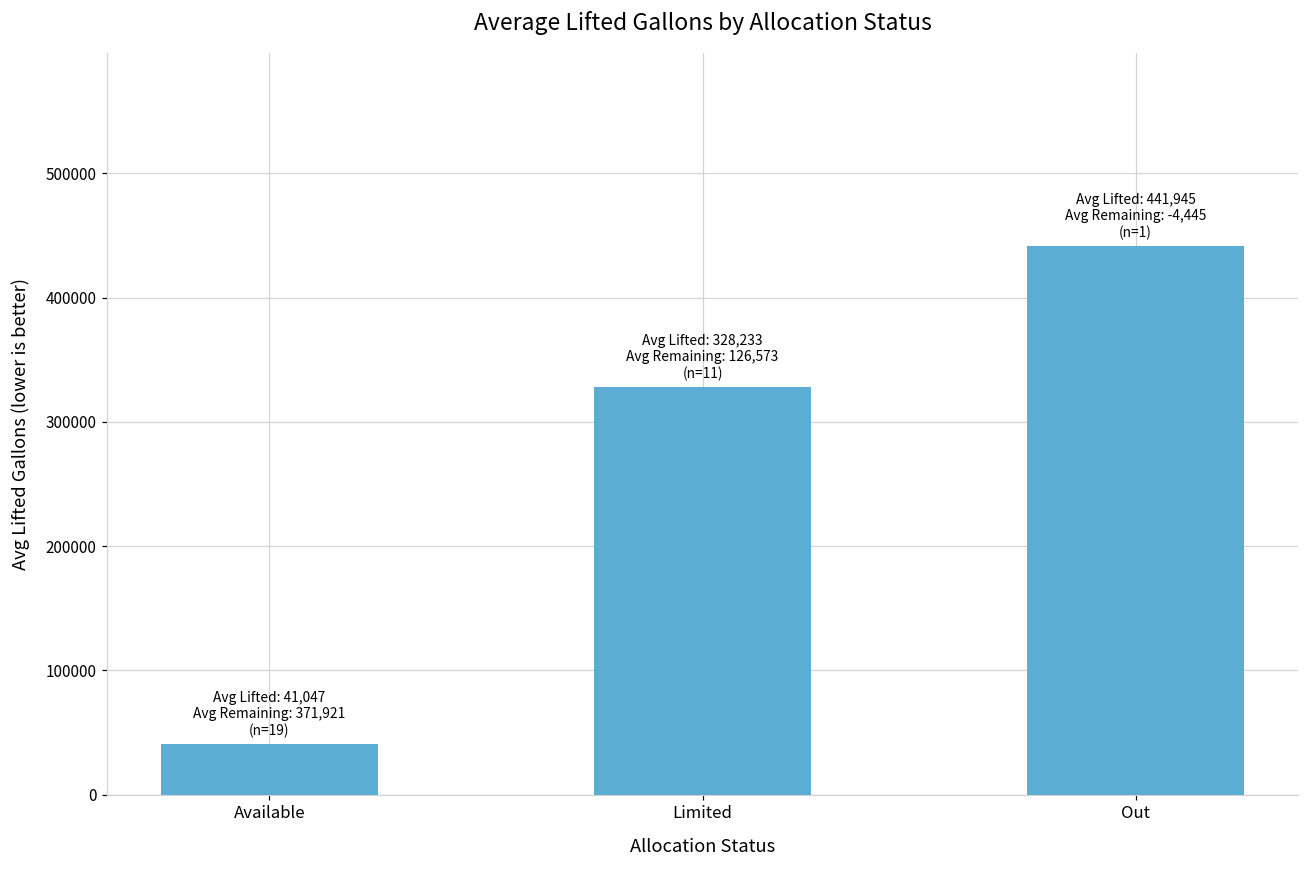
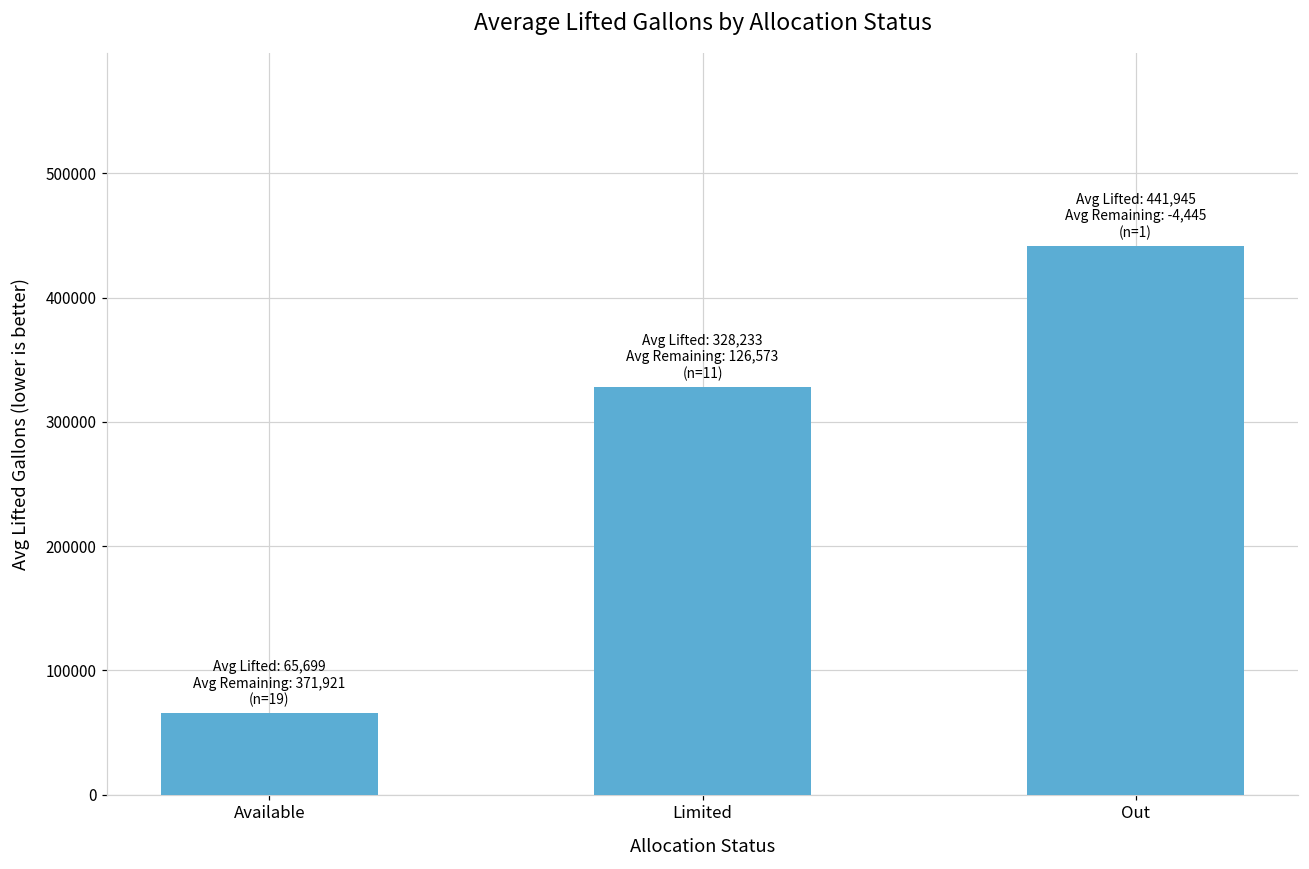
  {
-   "Available": "41,047",
+   "Available": "65,699",
    "Limited": "328,233",
    "Out": "441,945"
  }
